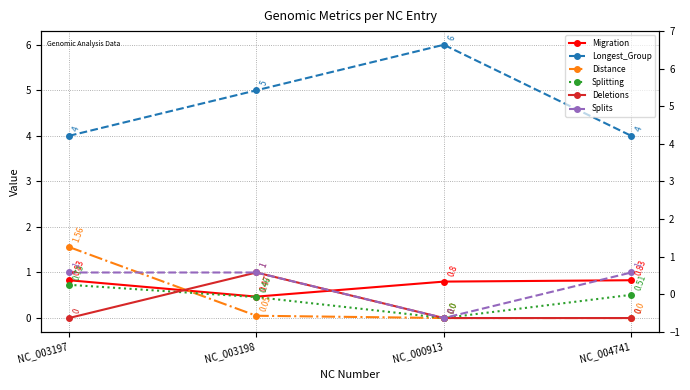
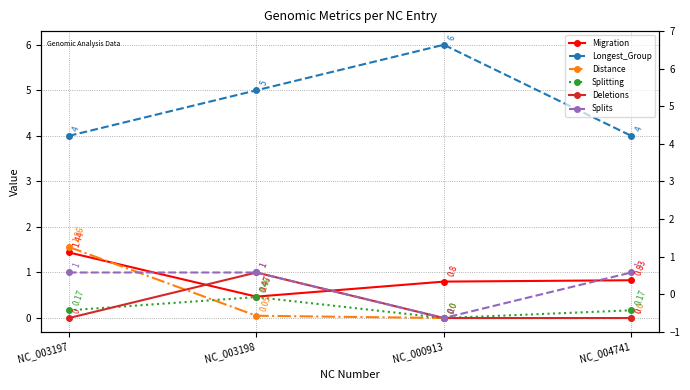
  {
    "Migration": {
-     "NC_003197": 0.83,
+     "NC_003197": 1.44,
      "NC_000913": 0.8
    },
    "Longest_Group": {
      "NC_003197": 4,
      "NC_003198": 5,
      "NC_000913": 6,
      "NC_004741": 4
    },
    "Distance": {
      "NC_003197": 1.56,
      "NC_003198": 0.05
    },
    "Splitting": {
-     "NC_003197": 0.73,
-     "NC_004741": 0.51
+     "NC_003197": 0.17,
+     "NC_004741": 0.17
    },
    "Deletions": {
      "NC_003197": 0
    }
  }
